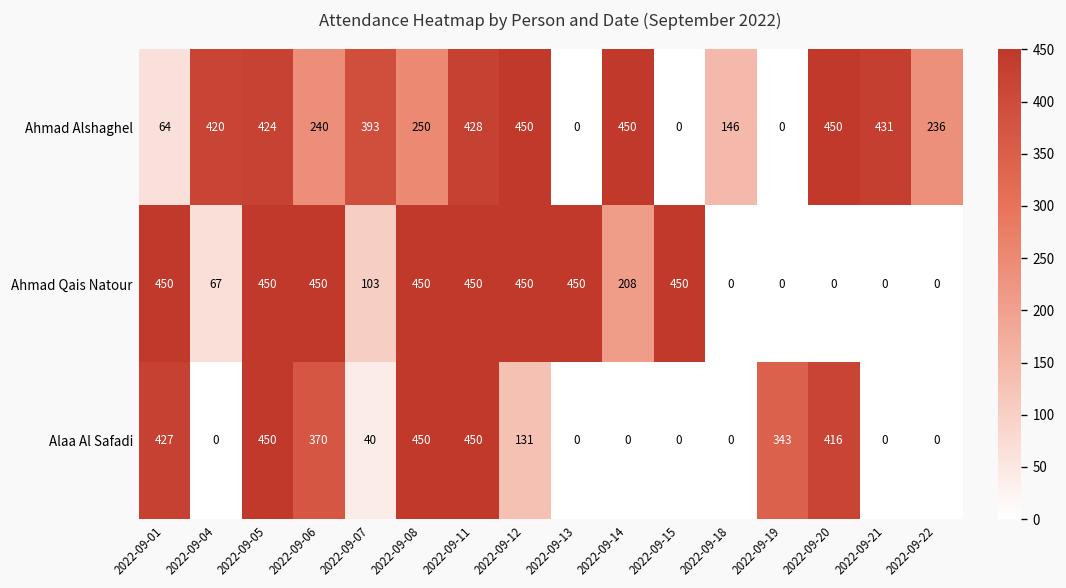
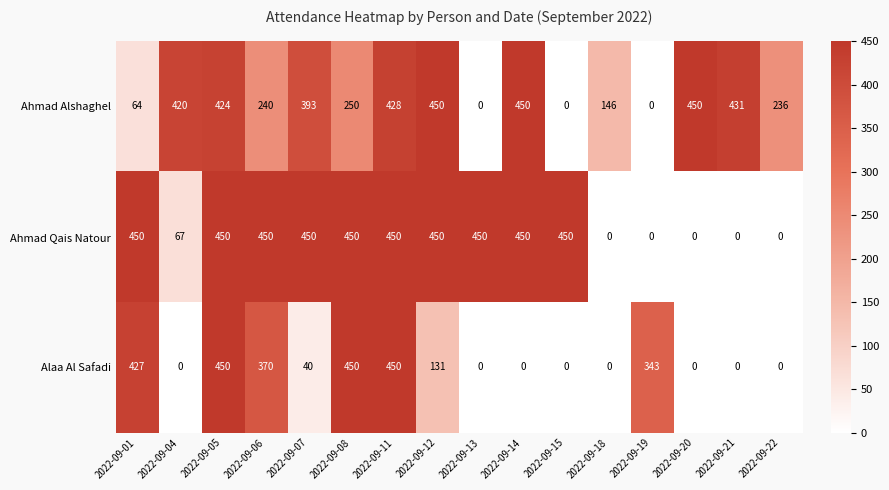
  {
    "Ahmad Alshaghel": {
      "2022-09-01": 64,
      "2022-09-04": 420,
      "2022-09-05": 424,
      "2022-09-06": 240,
      "2022-09-07": 393,
      "2022-09-08": 250,
      "2022-09-11": 428,
      "2022-09-12": 450,
      "2022-09-13": 0,
      "2022-09-14": 450,
      "2022-09-15": 0,
      "2022-09-18": 146,
      "2022-09-19": 0,
      "2022-09-20": 450,
      "2022-09-21": 431,
      "2022-09-22": 236
    },
    "Ahmad Qais Natour": {
      "2022-09-01": 450,
      "2022-09-04": 67,
      "2022-09-05": 450,
      "2022-09-06": 450,
-     "2022-09-07": 103,
+     "2022-09-07": 450,
      "2022-09-08": 450,
      "2022-09-11": 450,
      "2022-09-12": 450,
      "2022-09-13": 450,
-     "2022-09-14": 208,
+     "2022-09-14": 450,
      "2022-09-15": 450,
      "2022-09-18": 0,
      "2022-09-19": 0,
      "2022-09-20": 0,
      "2022-09-21": 0,
      "2022-09-22": 0
    },
    "Alaa Al Safadi": {
      "2022-09-01": 427,
      "2022-09-04": 0,
      "2022-09-05": 450,
      "2022-09-06": 370,
      "2022-09-07": 40,
      "2022-09-08": 450,
      "2022-09-11": 450,
      "2022-09-12": 131,
      "2022-09-13": 0,
      "2022-09-14": 0,
      "2022-09-15": 0,
      "2022-09-18": 0,
      "2022-09-19": 343,
-     "2022-09-20": 416,
+     "2022-09-20": 0,
      "2022-09-21": 0,
      "2022-09-22": 0
    }
  }
